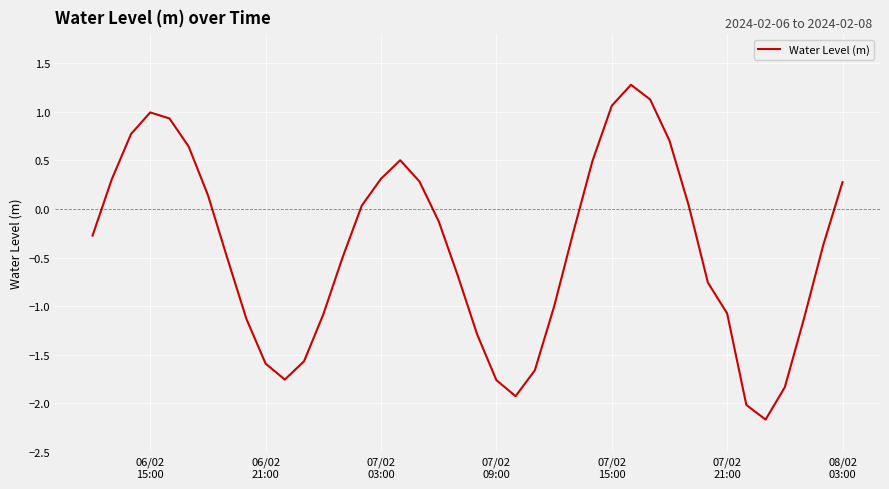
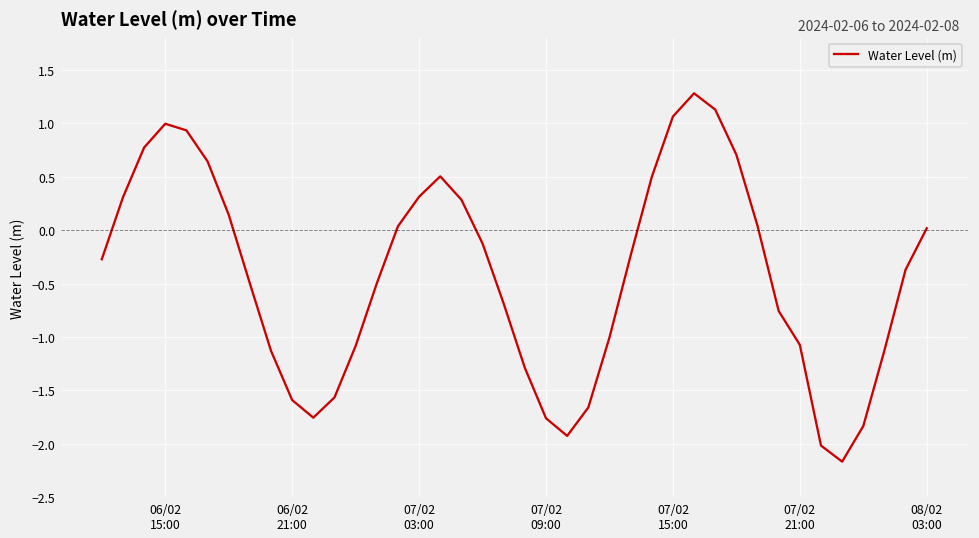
  {
    "06/02 15:00": 1.0,
    "06/02 21:00": -1.6,
    "07/02 03:00": 0.3,
    "07/02 09:00": -1.8,
    "07/02 15:00": 1.1,
    "07/02 21:00": -1.1,
-   "08/02 03:00": 0.3
+   "08/02 03:00": 0.0
  }
